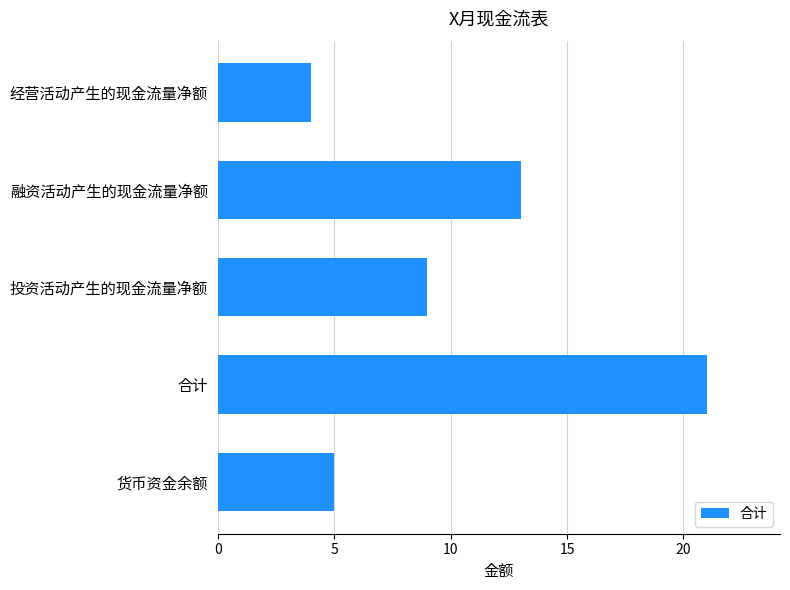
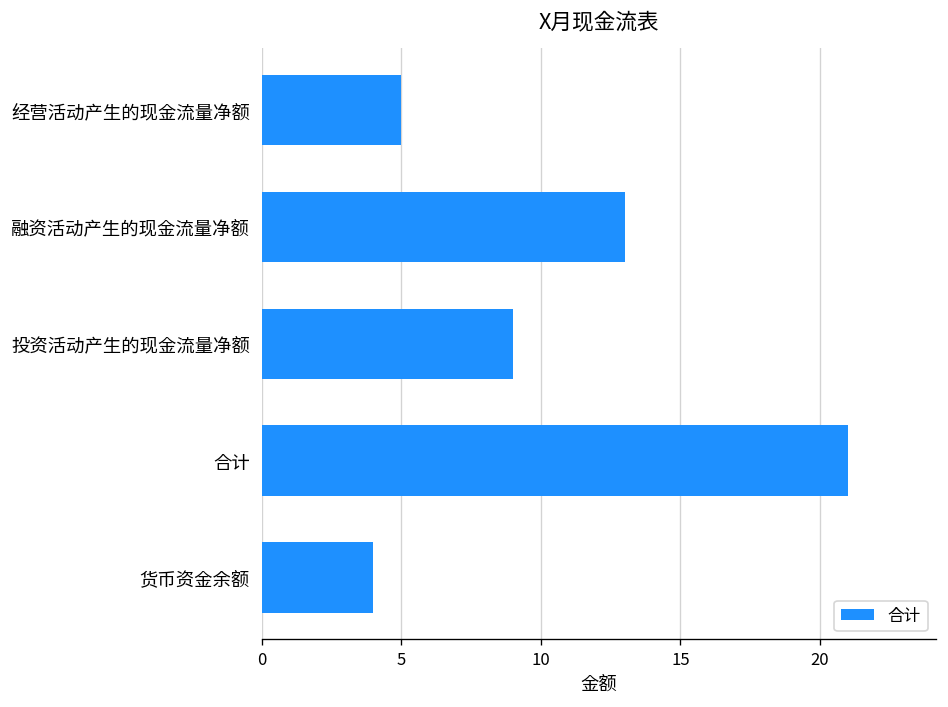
  {
-   "经营活动产生的现金流量净额": 4,
+   "经营活动产生的现金流量净额": 5,
    "融资活动产生的现金流量净额": 13,
    "投资活动产生的现金流量净额": 9,
    "合计": 21,
-   "货币资金余额": 5
+   "货币资金余额": 4
  }
